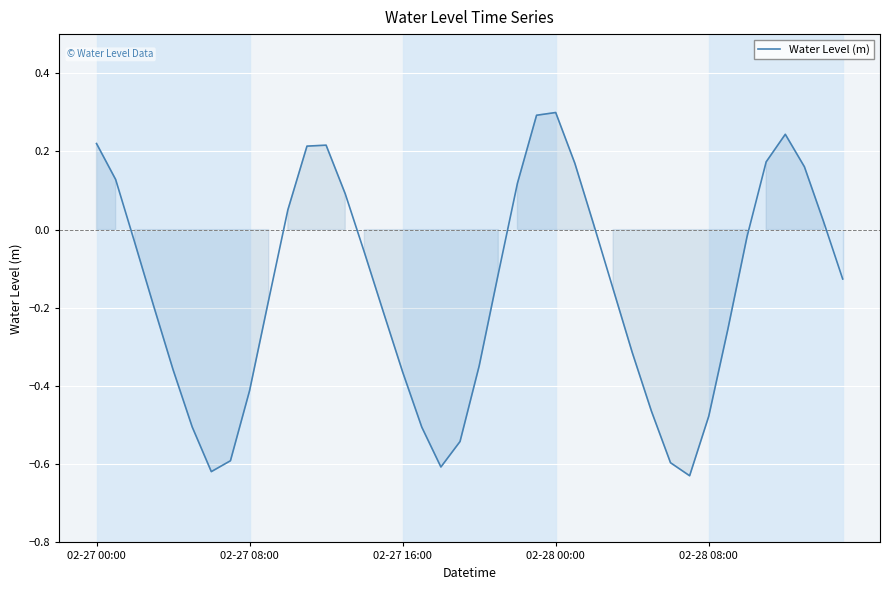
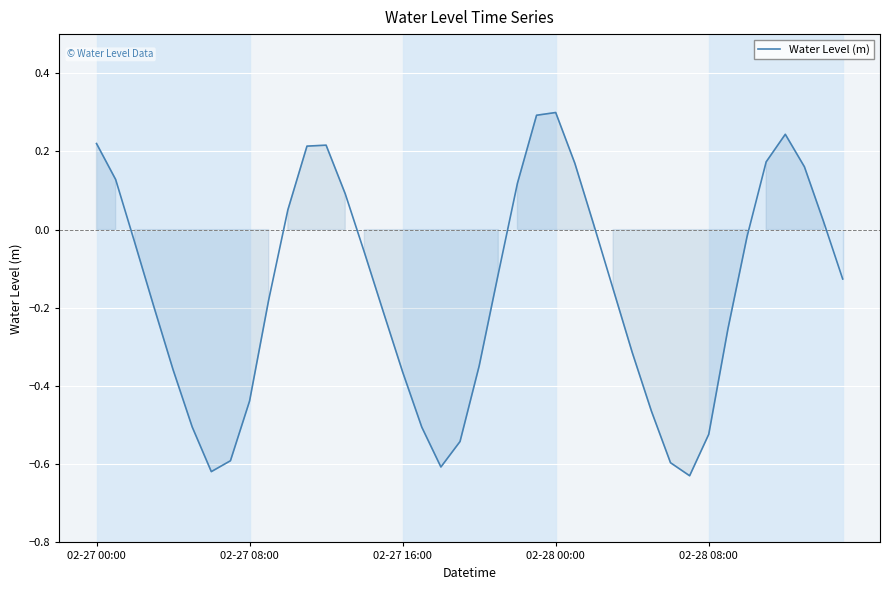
  {
    "02-27 00:00": 0.22,
-   "02-27 08:00": -0.41,
+   "02-27 08:00": -0.44,
    "02-27 16:00": -0.36,
    "02-28 00:00": 0.30,
-   "02-28 08:00": -0.48
+   "02-28 08:00": -0.52
  }
